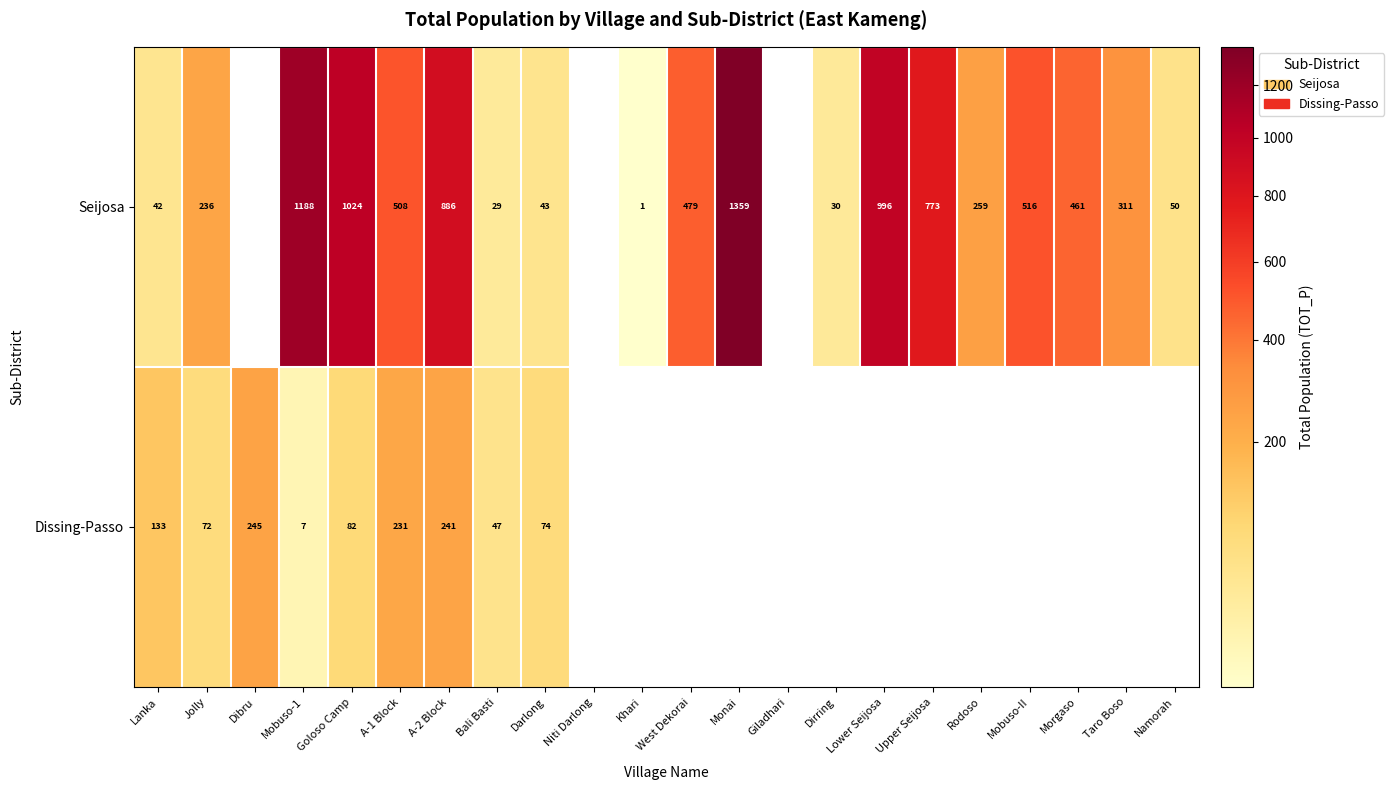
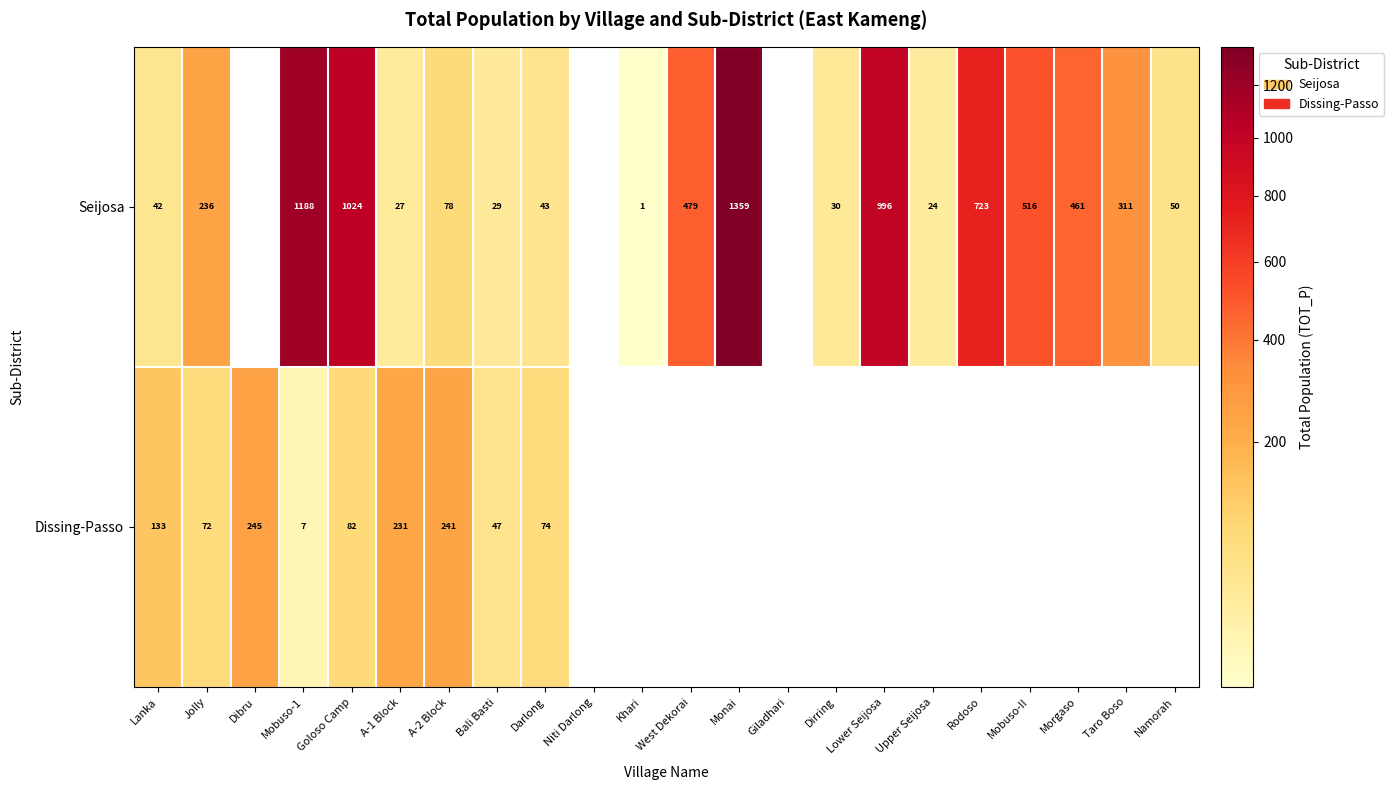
  {
    "Seijosa": {
      "Lanka": 42,
      "Jolly": 236,
      "Mobuso-1": 1188,
      "Goloso Camp": 1024,
-     "A-1 Block": 508,
-     "A-2 Block": 886,
+     "A-1 Block": 27,
+     "A-2 Block": 78,
      "Bali Basti": 29,
      "Darlong": 43,
      "Khari": 1,
      "West Dekorai": 479,
      "Monai": 1359,
      "Dirring": 30,
      "Lower Seijosa": 996,
-     "Upper Seijosa": 773,
-     "Rodoso": 259,
+     "Upper Seijosa": 24,
+     "Rodoso": 723,
      "Mobuso-II": 516,
      "Morgaso": 461,
      "Taro Boso": 311,
      "Namorah": 50
    },
    "Dissing-Passo": {
      "Lanka": 133,
      "Jolly": 72,
      "Dibru": 245,
      "Mobuso-1": 7,
      "Goloso Camp": 82,
      "A-1 Block": 231,
      "A-2 Block": 241,
      "Bali Basti": 47,
      "Darlong": 74
    }
  }
